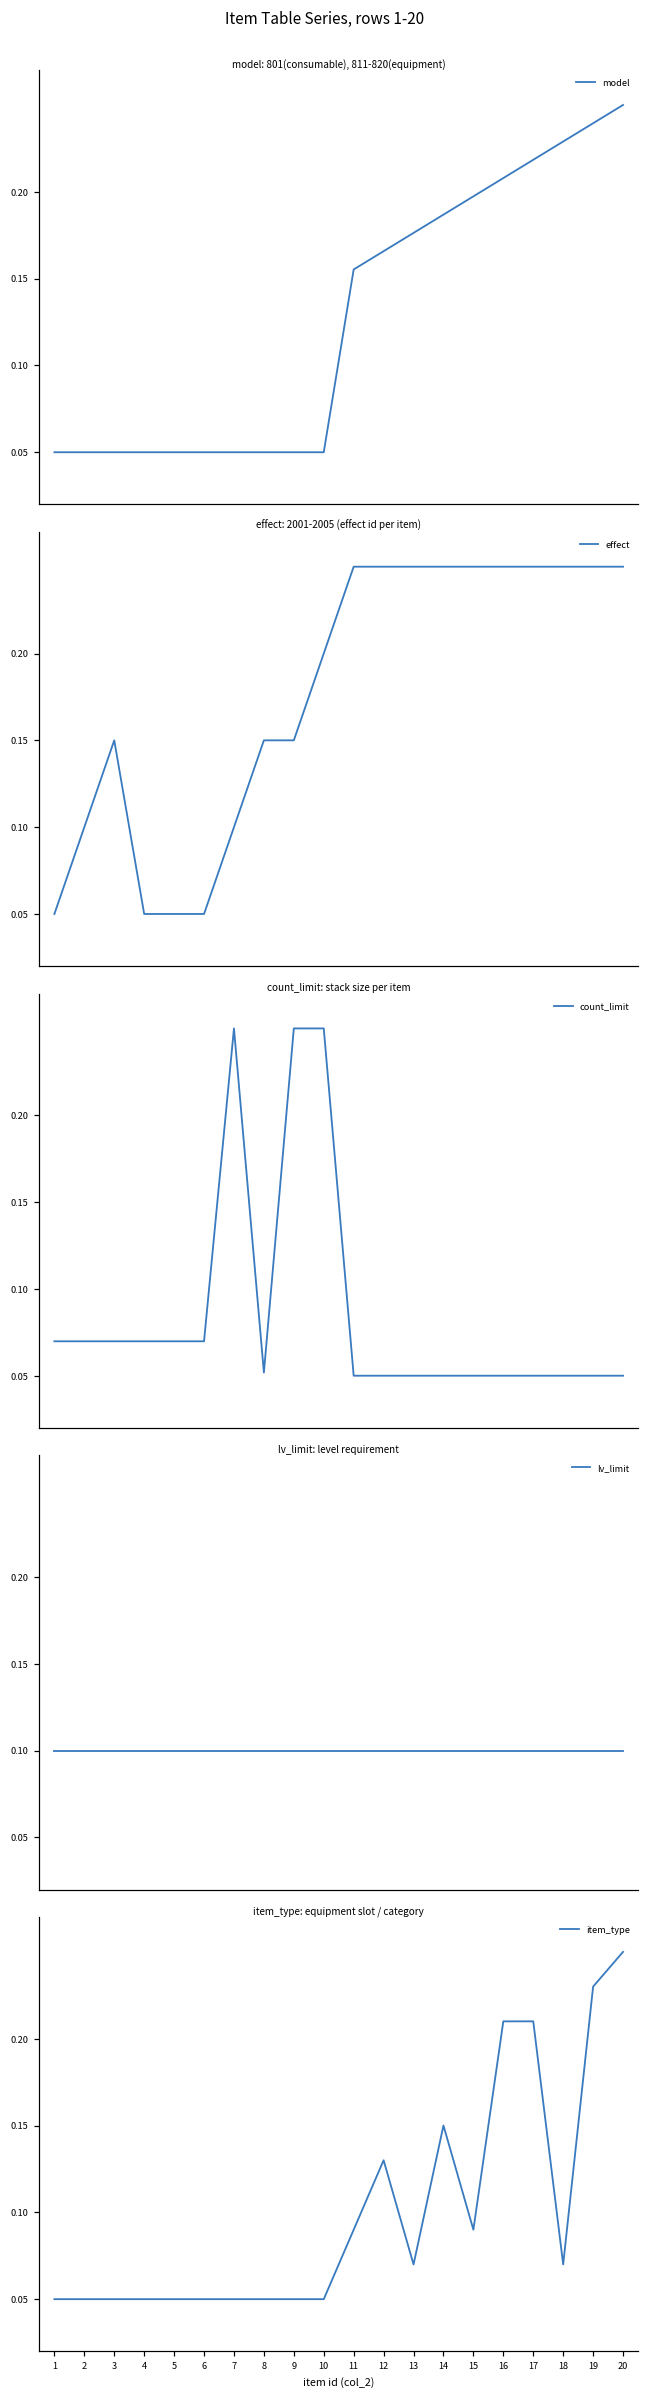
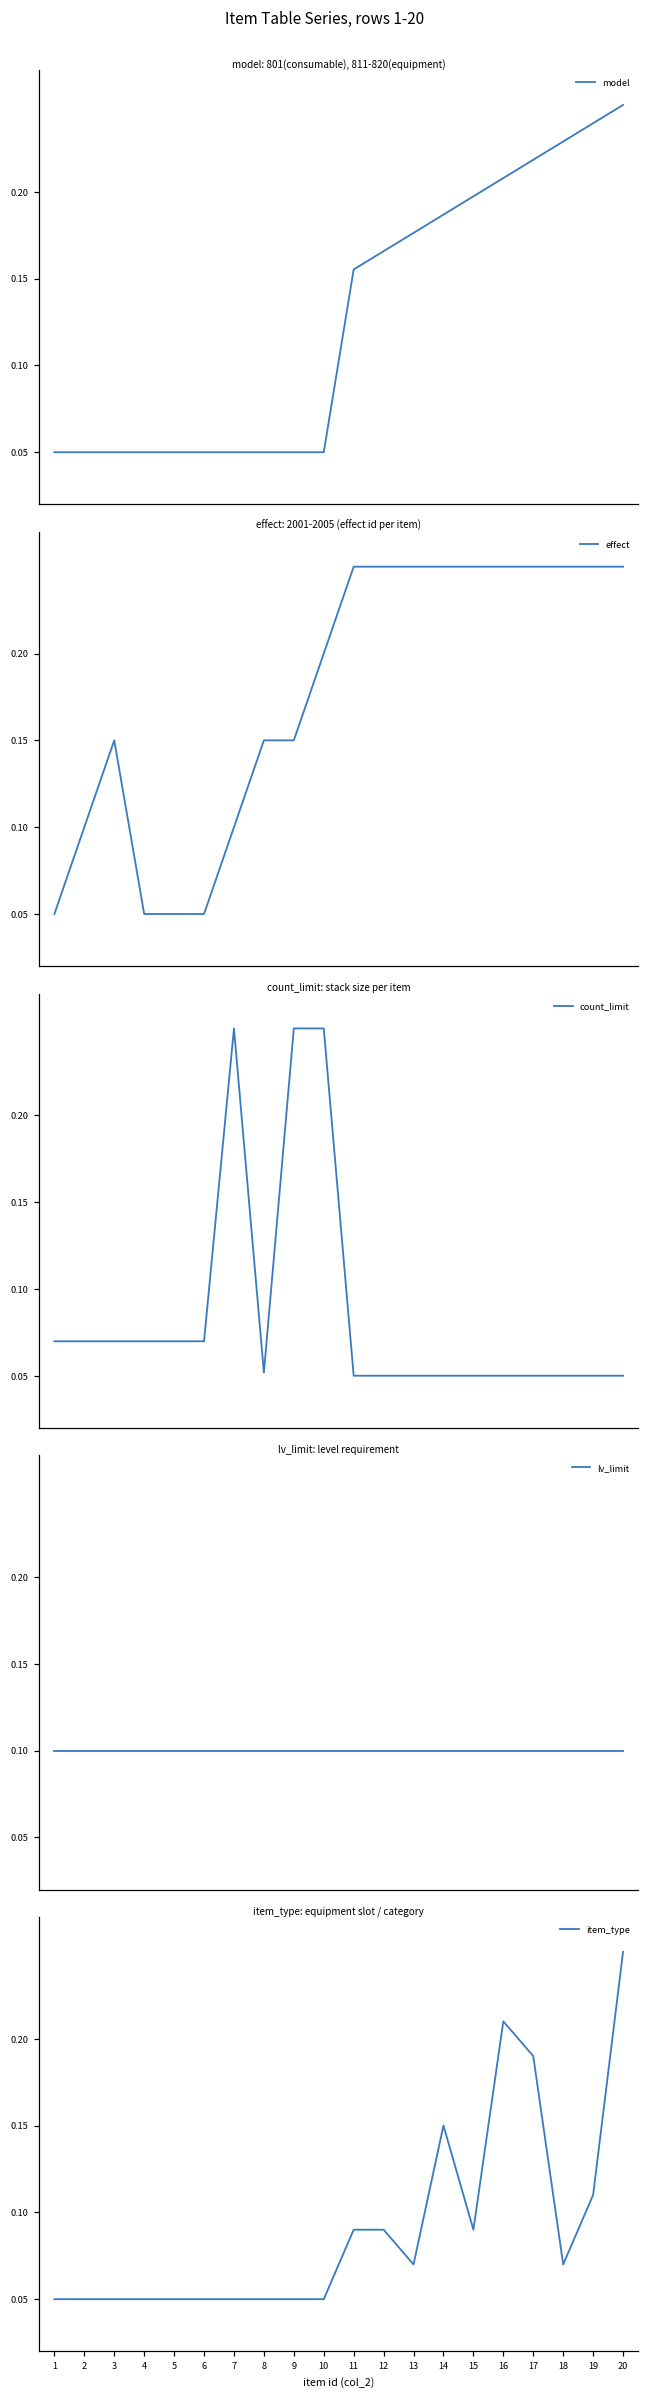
  {
    "item_type: equipment slot / category": {
      "1": 0.050,
      "2": 0.050,
      "3": 0.050,
      "4": 0.050,
      "5": 0.050,
      "6": 0.050,
      "7": 0.050,
      "8": 0.050,
      "9": 0.050,
      "10": 0.050,
      "11": 0.090,
-     "12": 0.130,
+     "12": 0.090,
      "13": 0.070,
      "14": 0.150,
      "15": 0.090,
      "16": 0.210,
-     "17": 0.210,
+     "17": 0.190,
      "18": 0.070,
-     "19": 0.230,
+     "19": 0.110,
      "20": 0.250
    }
  }
